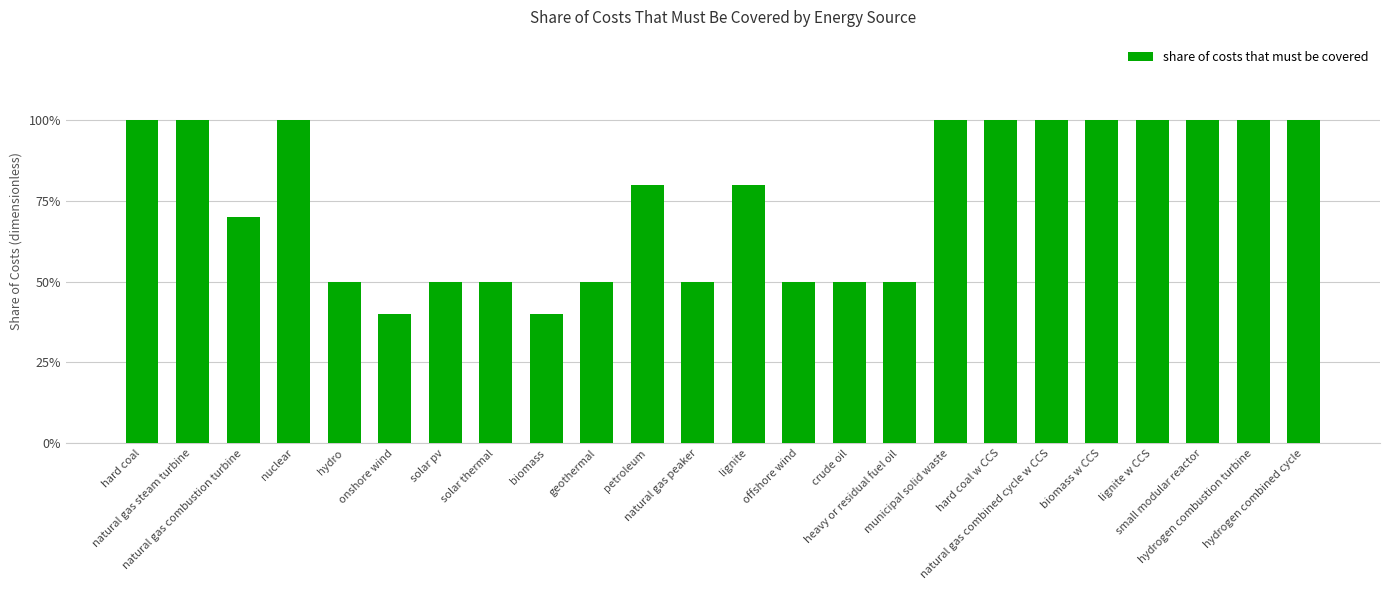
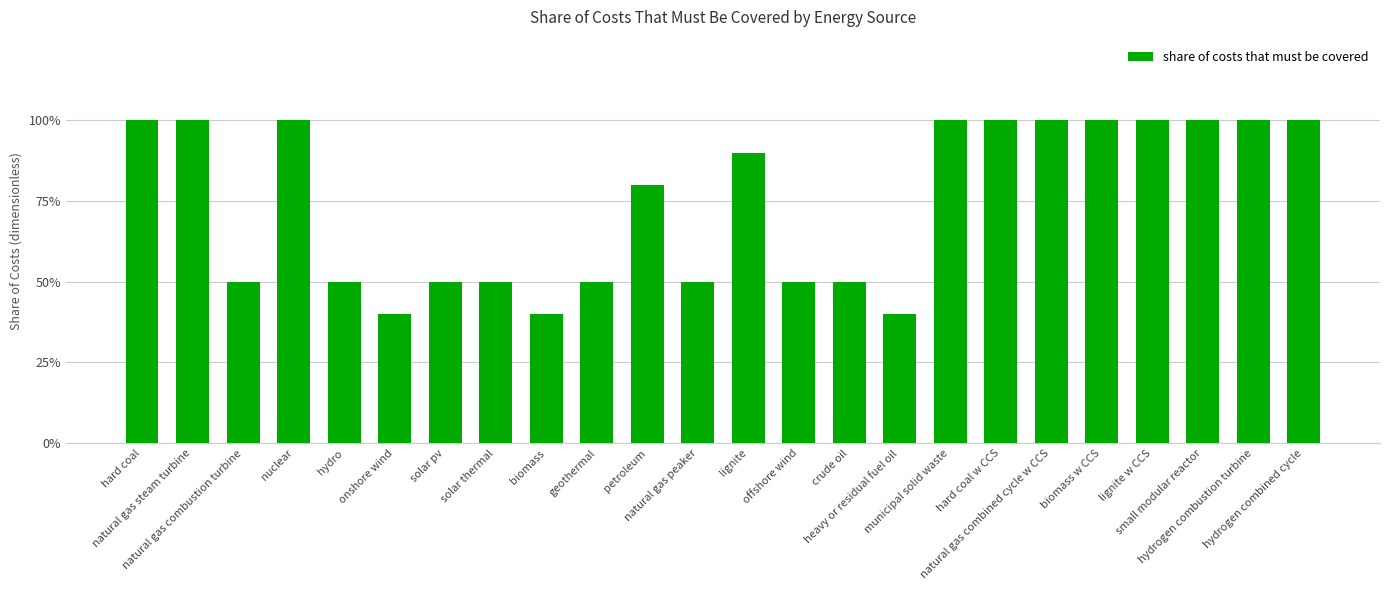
  {
    "hard coal": "100%",
    "natural gas steam turbine": "100%",
-   "natural gas combustion turbine": "70%",
+   "natural gas combustion turbine": "50%",
    "nuclear": "100%",
    "hydro": "50%",
    "onshore wind": "40%",
    "solar pv": "50%",
    "solar thermal": "50%",
    "biomass": "40%",
    "geothermal": "50%",
    "petroleum": "80%",
    "natural gas peaker": "50%",
-   "lignite": "80%",
+   "lignite": "90%",
    "offshore wind": "50%",
    "crude oil": "50%",
-   "heavy or residual fuel oil": "50%",
+   "heavy or residual fuel oil": "40%",
    "municipal solid waste": "100%",
    "hard coal w CCS": "100%",
    "natural gas combined cycle w CCS": "100%",
    "biomass w CCS": "100%",
    "lignite w CCS": "100%",
    "small modular reactor": "100%",
    "hydrogen combustion turbine": "100%",
    "hydrogen combined cycle": "100%"
  }
